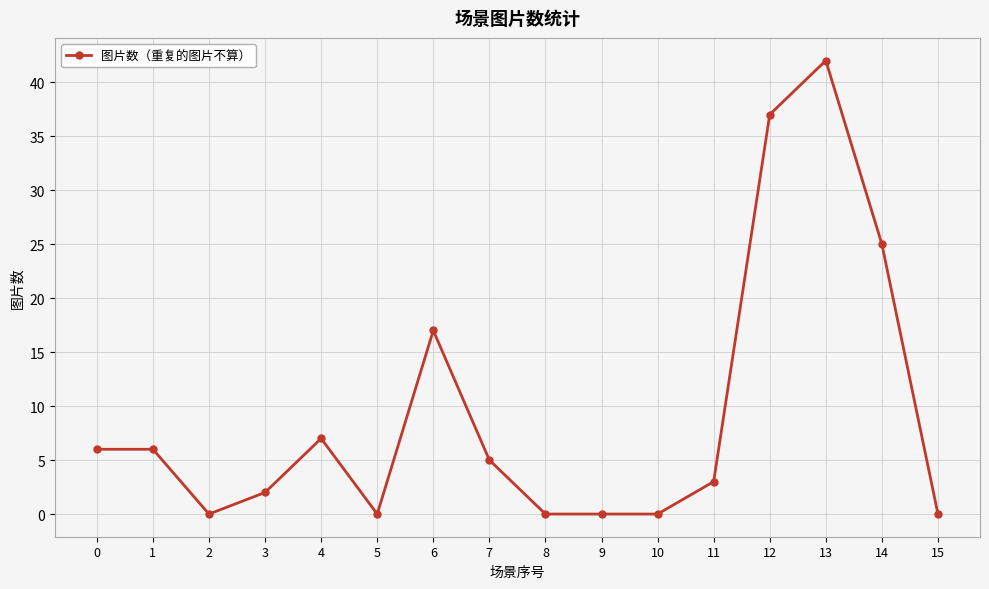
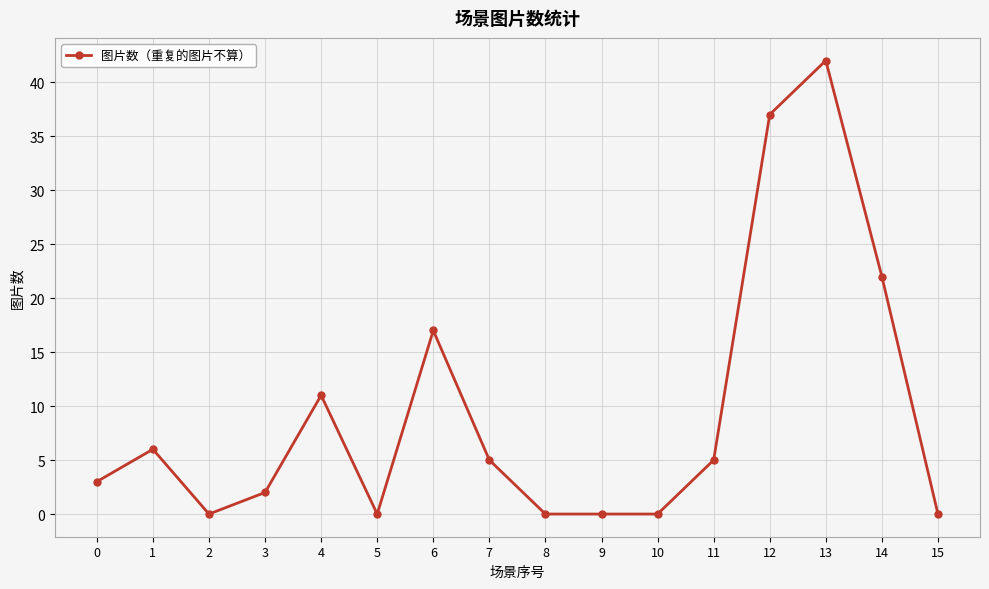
  {
-   "0": 6,
+   "0": 3,
    "1": 6,
    "2": 0,
    "3": 2,
-   "4": 7,
+   "4": 11,
    "5": 0,
    "6": 17,
    "7": 5,
    "8": 0,
    "9": 0,
    "10": 0,
-   "11": 3,
+   "11": 5,
    "12": 37,
    "13": 42,
-   "14": 25,
+   "14": 22,
    "15": 0
  }
